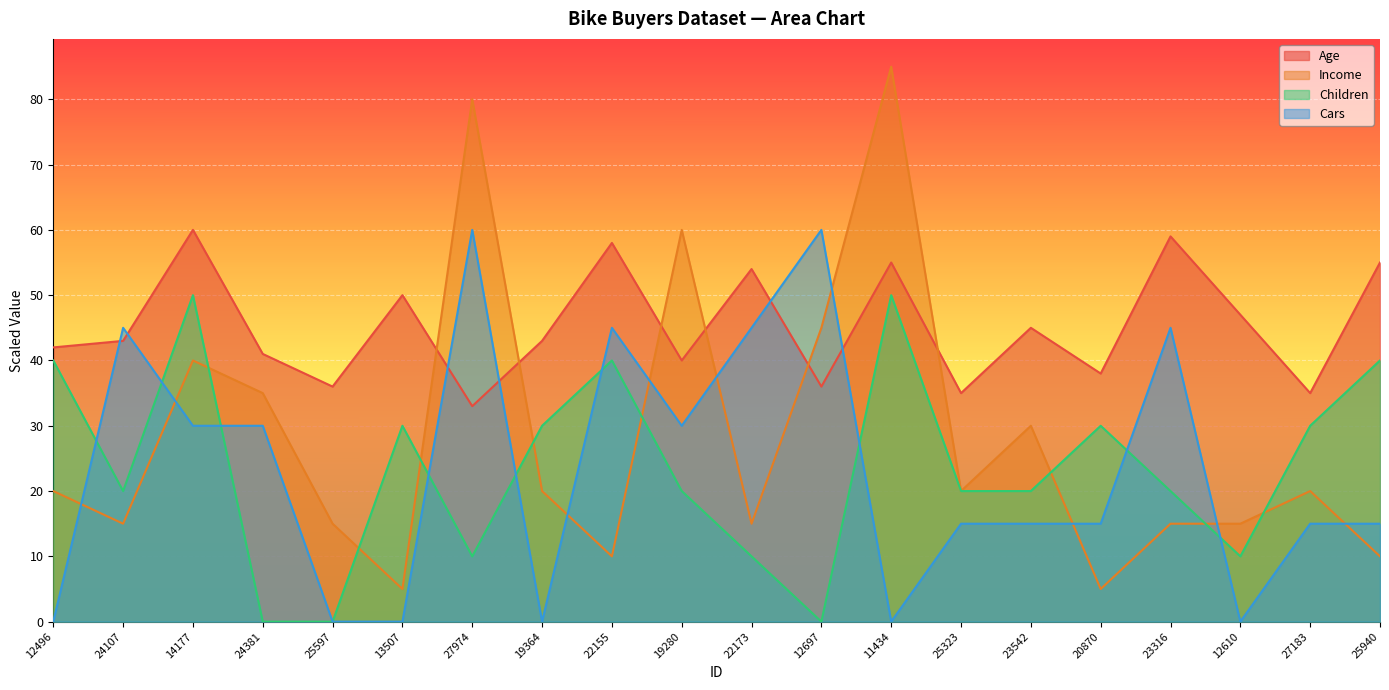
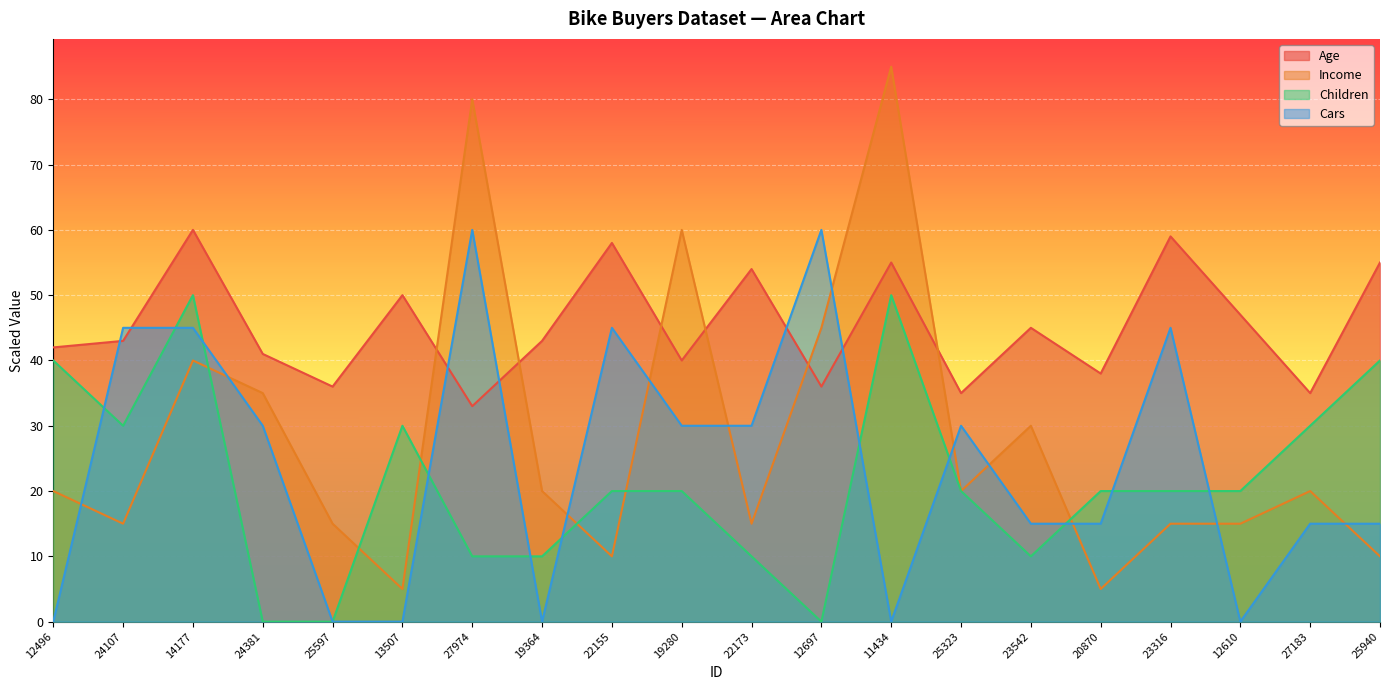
  {
    "Children": {
      "12496": 40,
-     "24107": 20,
+     "24107": 30,
      "14177": 50,
      "24381": 0,
      "13507": 30,
      "27974": 10,
-     "19364": 30,
-     "22155": 40,
+     "19364": 10,
+     "22155": 20,
      "19280": 20,
      "22173": 10,
      "12697": 0,
      "11434": 50,
-     "23542": 20,
-     "20870": 30,
+     "23542": 10,
+     "20870": 20,
      "23316": 20,
-     "12610": 10,
+     "12610": 20,
      "27183": 30,
      "25940": 40
    },
    "Cars": {
      "12496": 0,
      "24107": 45,
-     "14177": 30,
+     "14177": 45,
      "24381": 30,
      "13507": 0,
      "27974": 60,
      "19364": 0,
      "22155": 45,
      "19280": 30,
-     "22173": 45,
+     "22173": 30,
      "12697": 60,
      "11434": 0,
-     "25323": 15,
+     "25323": 30,
      "23542": 15,
      "20870": 15,
      "23316": 45,
      "12610": 0,
      "27183": 15,
      "25940": 15
    }
  }
